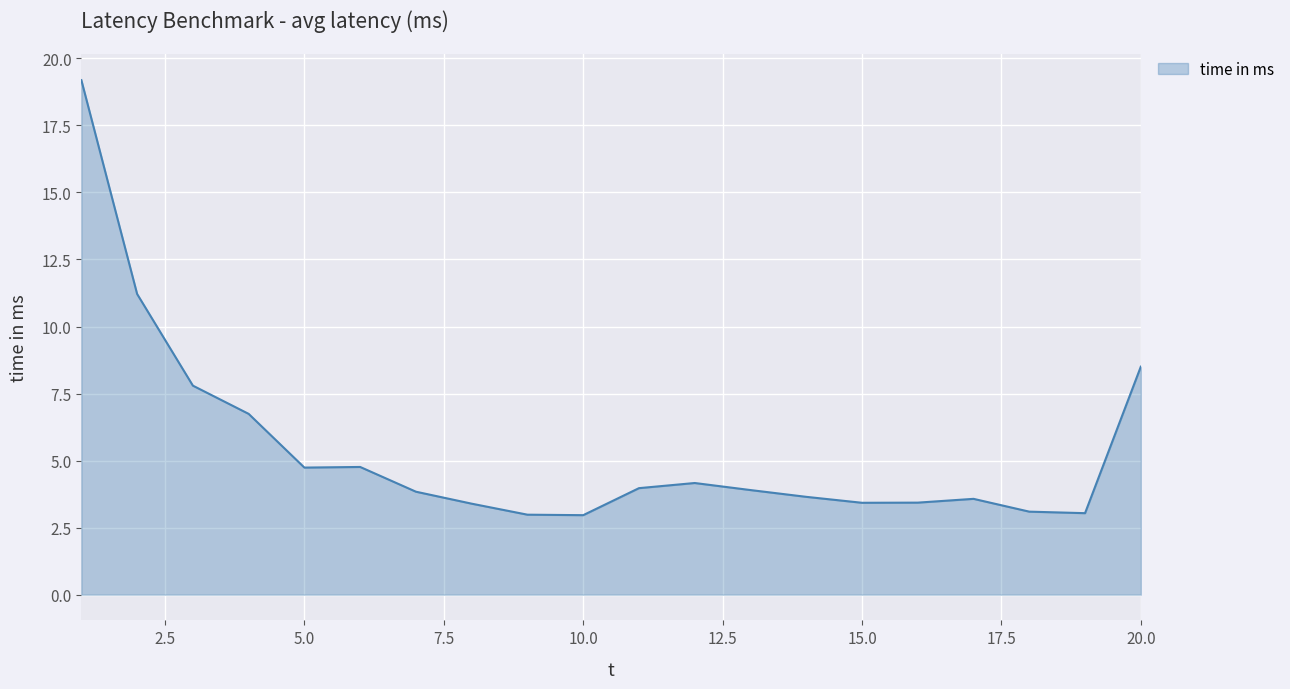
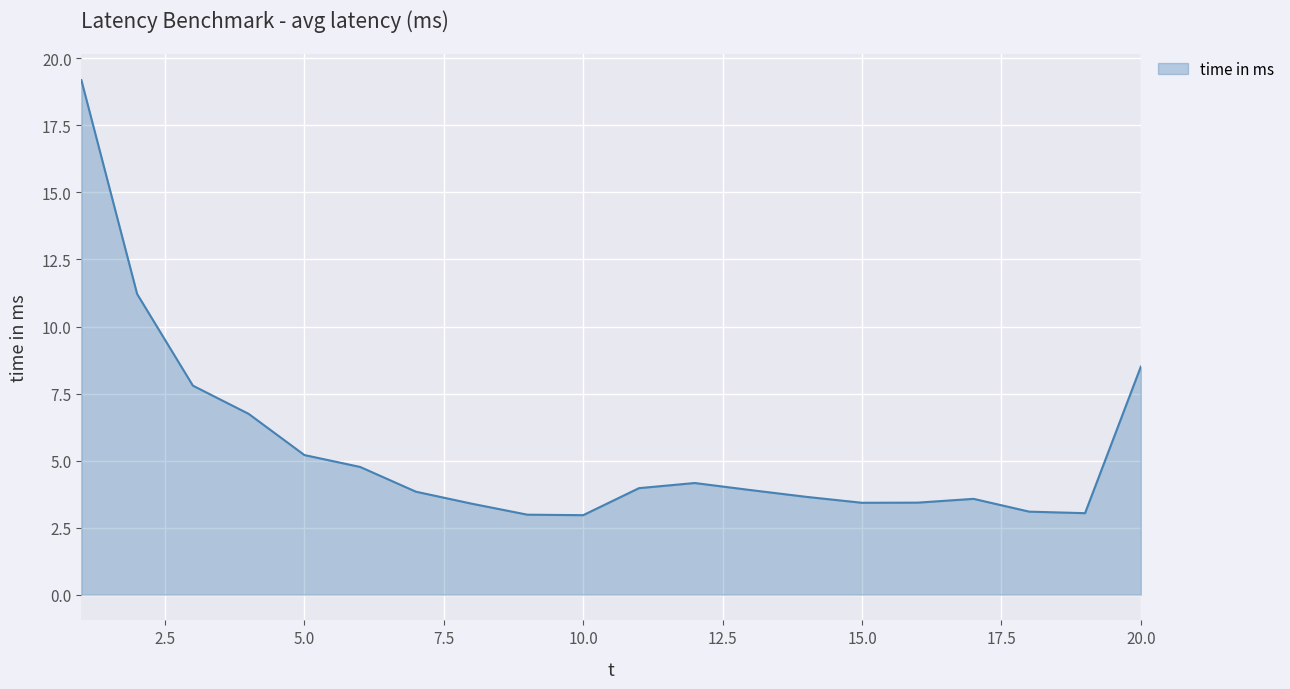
  {
-   "5.0": 4.7,
+   "5.0": 5.2,
    "10.0": 3.0,
    "15.0": 3.4,
    "20.0": 8.5
  }
